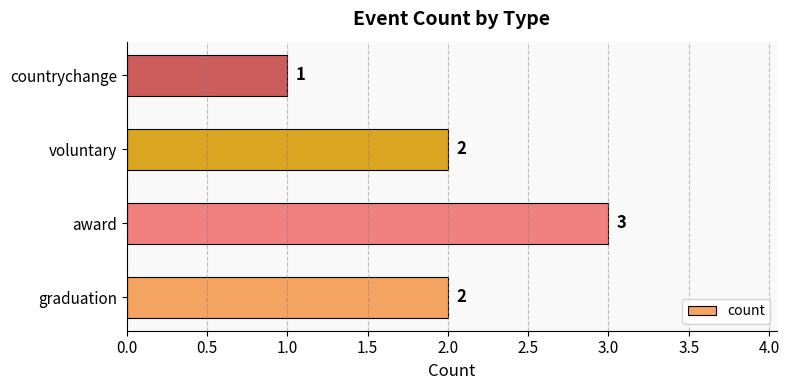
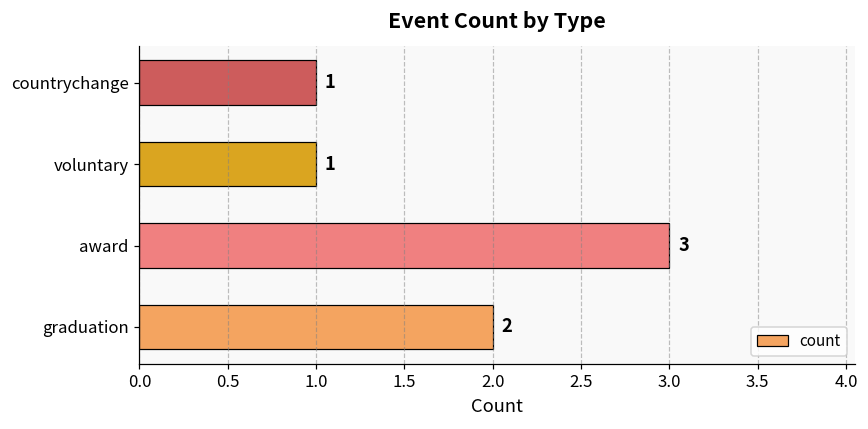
  {
    "countrychange": 1,
-   "voluntary": 2,
+   "voluntary": 1,
    "award": 3,
    "graduation": 2
  }
